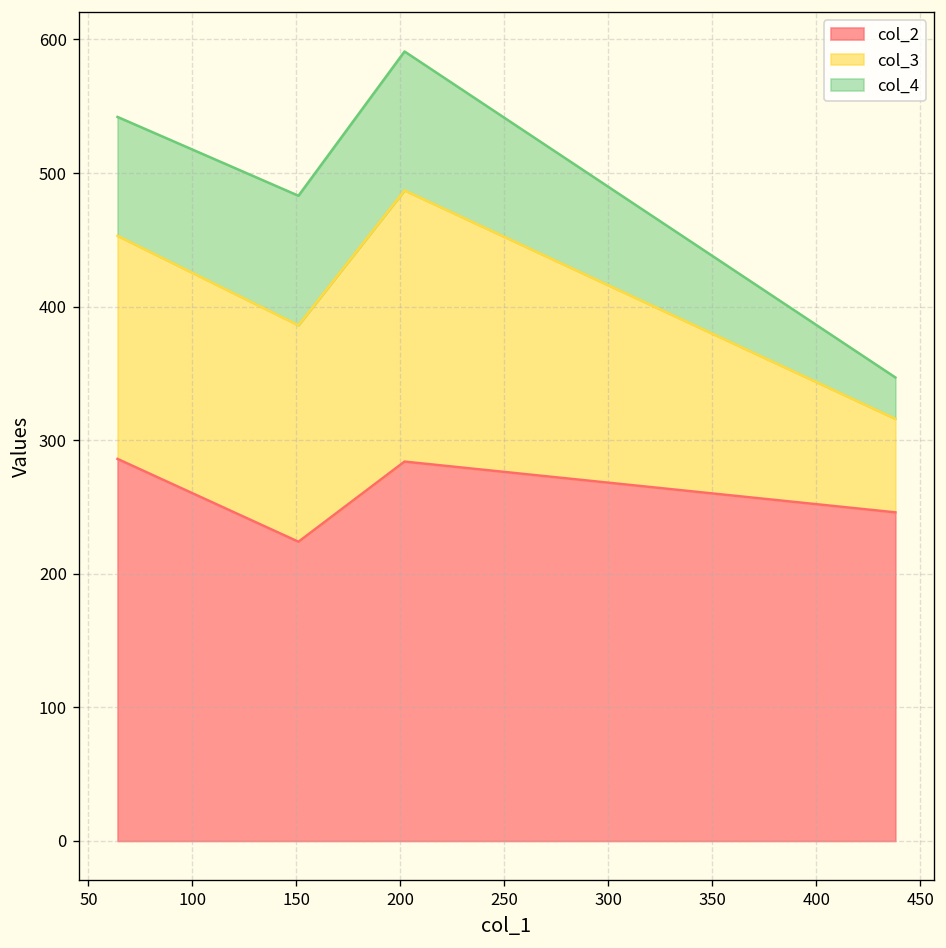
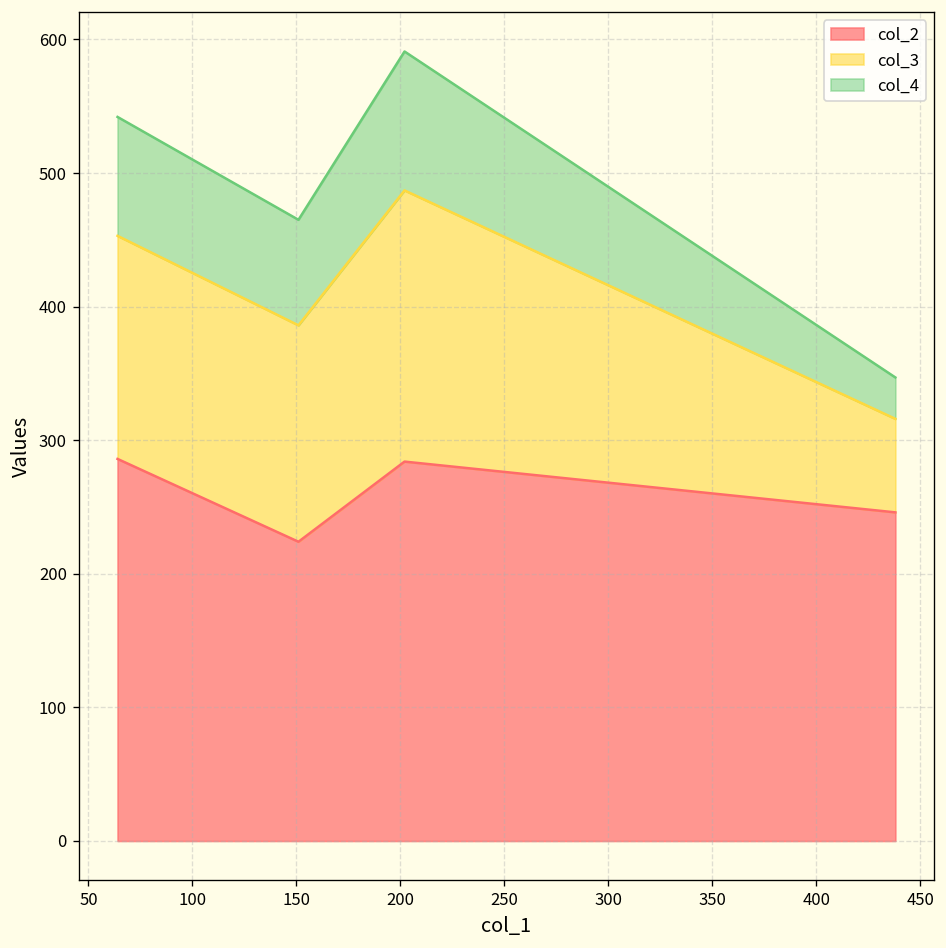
  {
    "col_2": {
      "150": 224
    },
    "col_3": {
      "150": 162
    },
    "col_4": {
-     "150": 97
+     "150": 79
    }
  }
